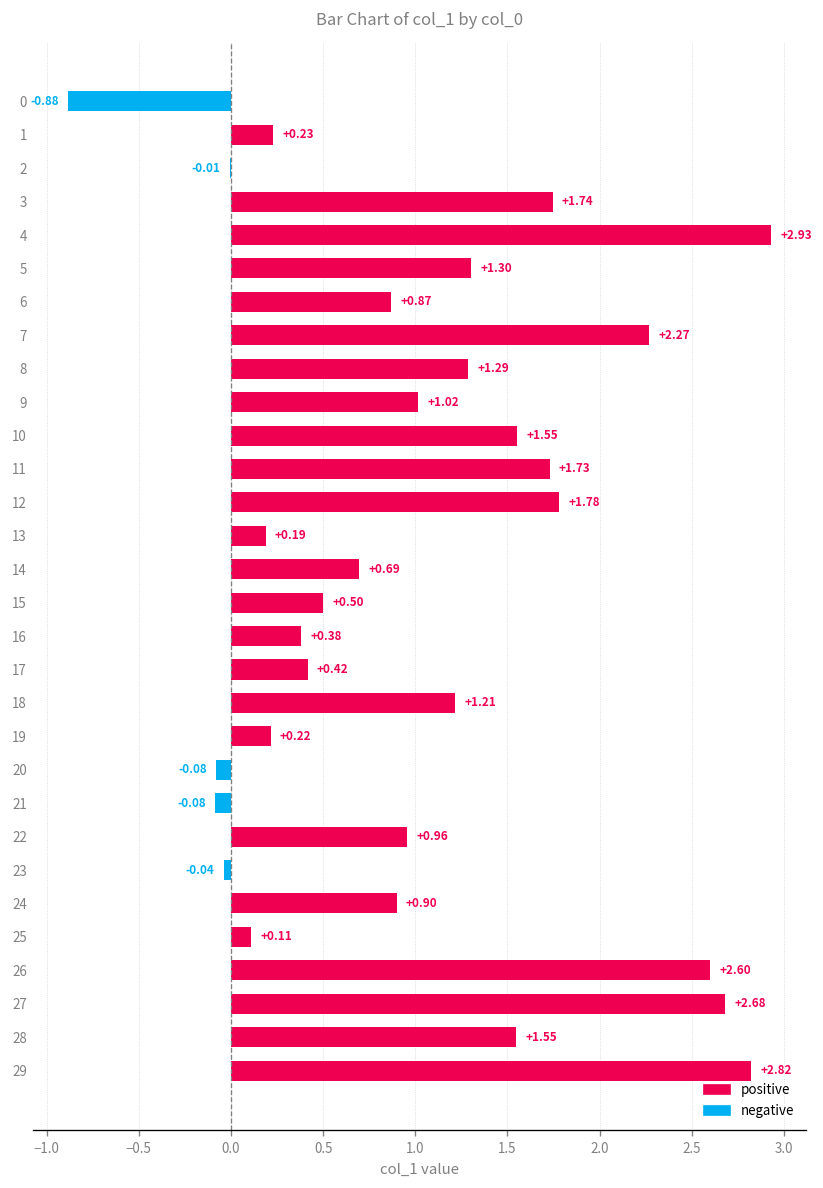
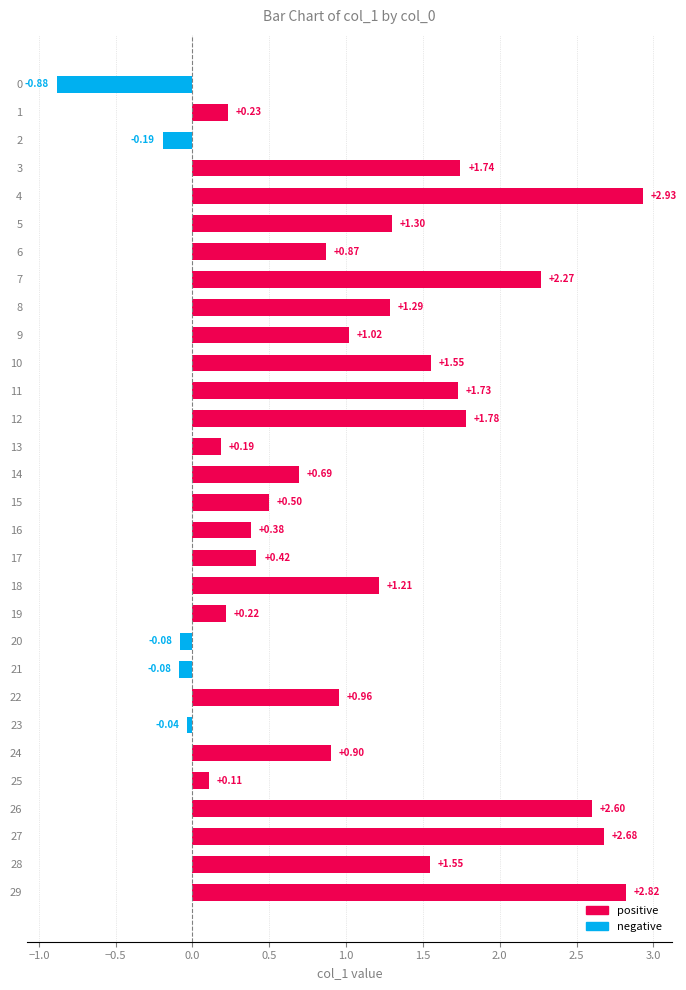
  {
    "0": "-0.88",
    "1": "+0.23",
-   "2": "-0.01",
+   "2": "-0.19",
    "3": "+1.74",
    "4": "+2.93",
    "5": "+1.30",
    "6": "+0.87",
    "7": "+2.27",
    "8": "+1.29",
    "9": "+1.02",
    "10": "+1.55",
    "11": "+1.73",
    "12": "+1.78",
    "13": "+0.19",
    "14": "+0.69",
    "15": "+0.50",
    "16": "+0.38",
    "17": "+0.42",
    "18": "+1.21",
    "19": "+0.22",
    "20": "-0.08",
    "21": "-0.08",
    "22": "+0.96",
    "23": "-0.04",
    "24": "+0.90",
    "25": "+0.11",
    "26": "+2.60",
    "27": "+2.68",
    "28": "+1.55",
    "29": "+2.82"
  }
